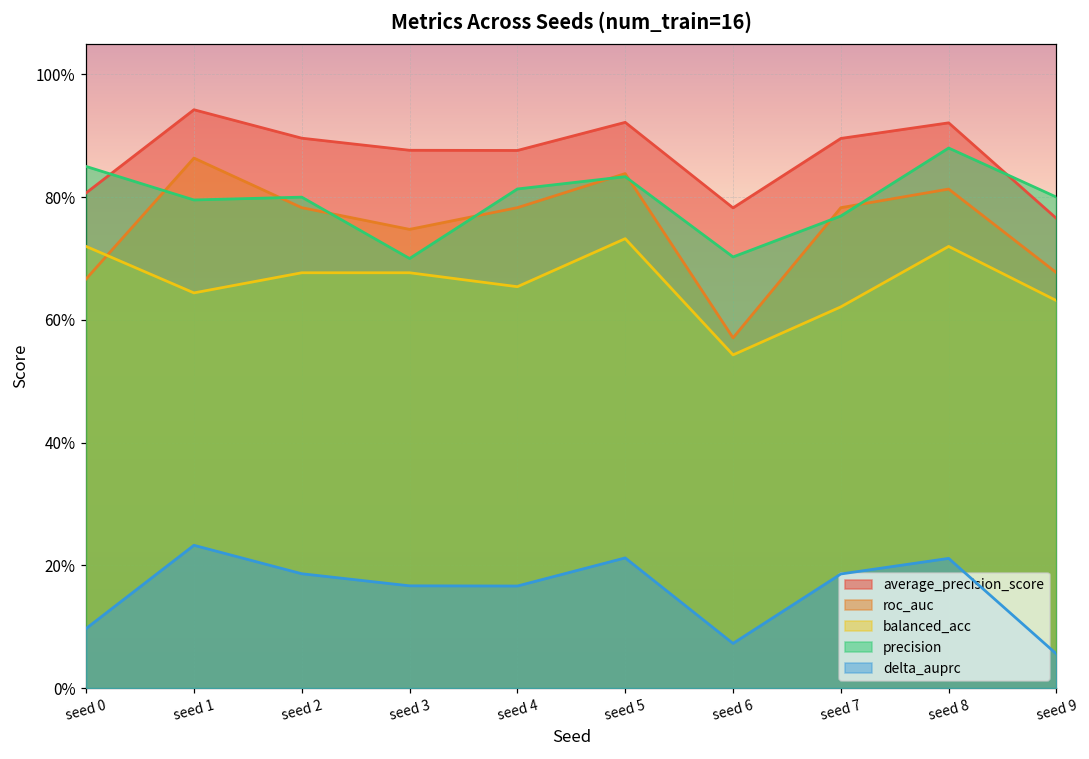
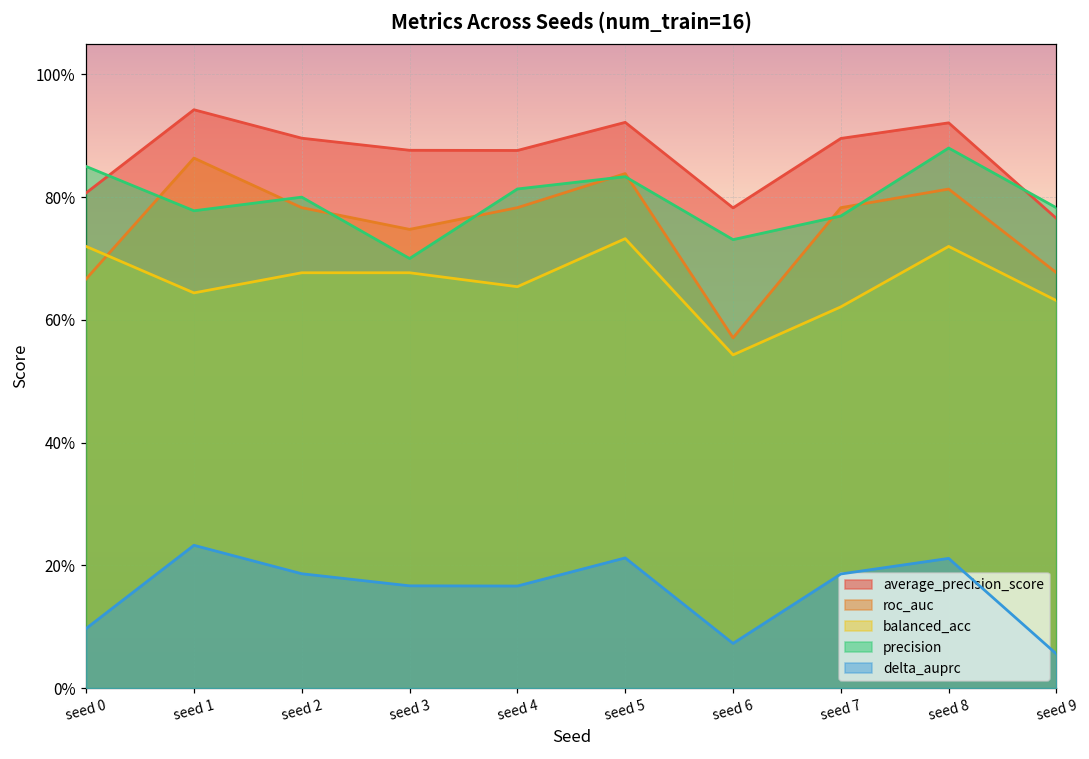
  {
    "precision": {
      "seed 0": "85%",
-     "seed 1": "80%",
+     "seed 1": "78%",
      "seed 2": "80%",
      "seed 3": "70%",
      "seed 4": "81%",
      "seed 5": "83%",
-     "seed 6": "70%",
+     "seed 6": "73%",
      "seed 7": "77%",
      "seed 8": "88%",
-     "seed 9": "80%"
+     "seed 9": "78%"
    },
    "delta_auprc": {
      "seed 0": "10%",
      "seed 1": "23%",
      "seed 2": "19%",
      "seed 3": "17%",
      "seed 4": "17%",
      "seed 5": "21%",
      "seed 6": "7%",
      "seed 8": "21%",
      "seed 9": "6%"
    }
  }
